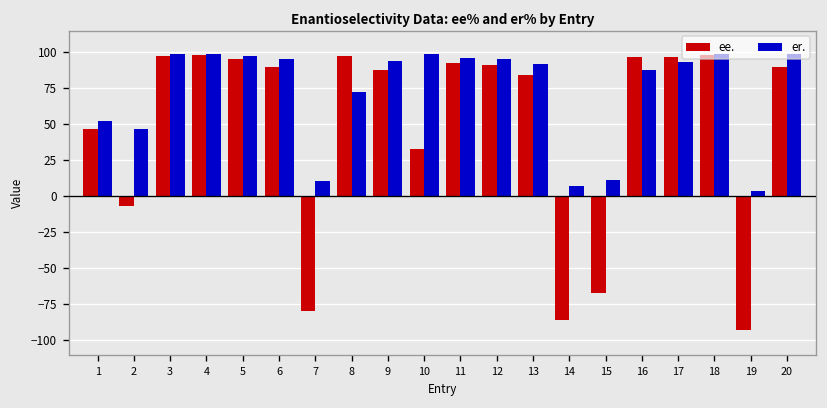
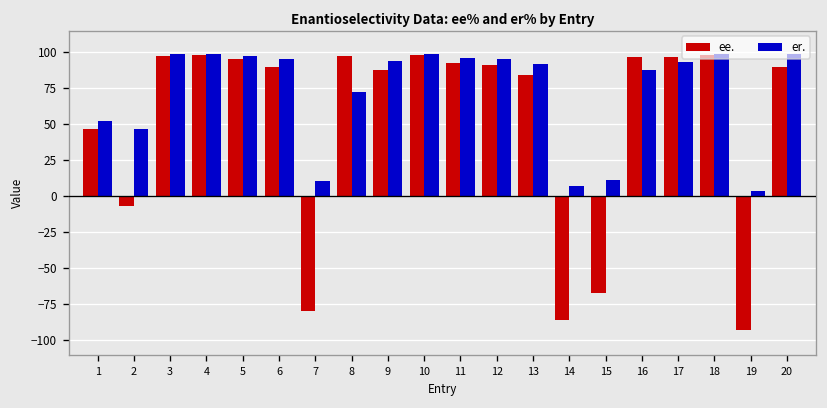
  {
    "ee.": {
      "1": 47,
      "2": -7,
      "3": 97,
      "4": 98,
      "5": 95,
      "6": 90,
      "7": -79,
      "8": 97,
      "9": 87,
-     "10": 33,
+     "10": 98,
      "11": 92,
      "12": 91,
      "13": 84,
      "14": -86,
      "15": -67,
      "16": 97,
      "17": 97,
      "19": -93,
      "20": 90
    },
    "er.": {
      "1": 52,
      "2": 47,
      "3": 99,
      "4": 99,
      "5": 98,
      "6": 95,
      "7": 10,
      "8": 73,
      "9": 94,
      "10": 99,
      "11": 96,
      "12": 96,
      "13": 92,
      "14": 7,
      "15": 11,
      "16": 88,
      "17": 93,
      "19": 4
    }
  }
